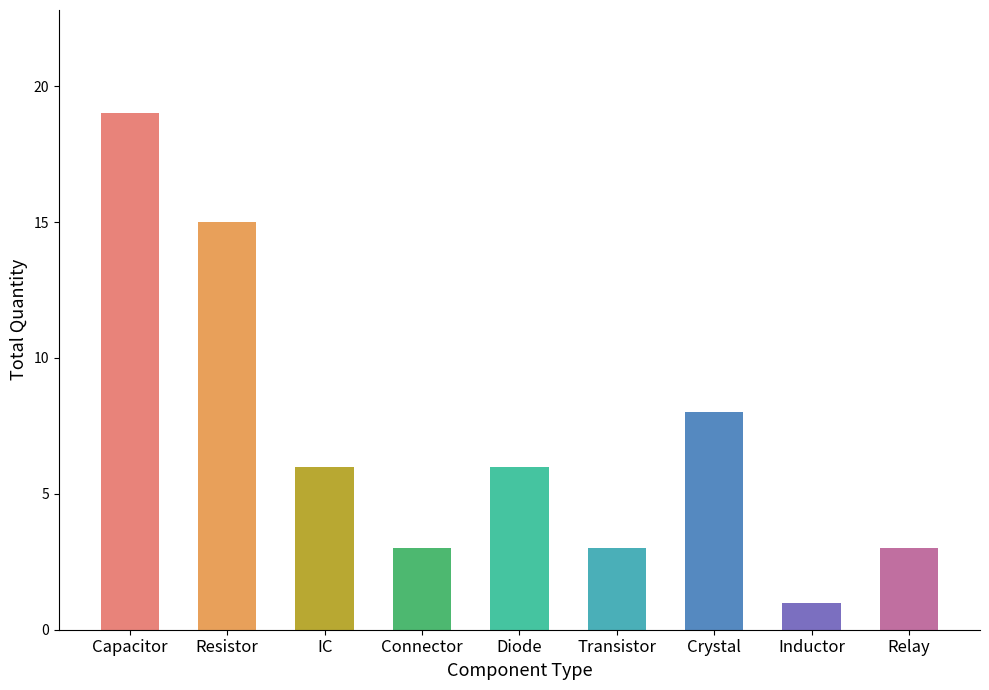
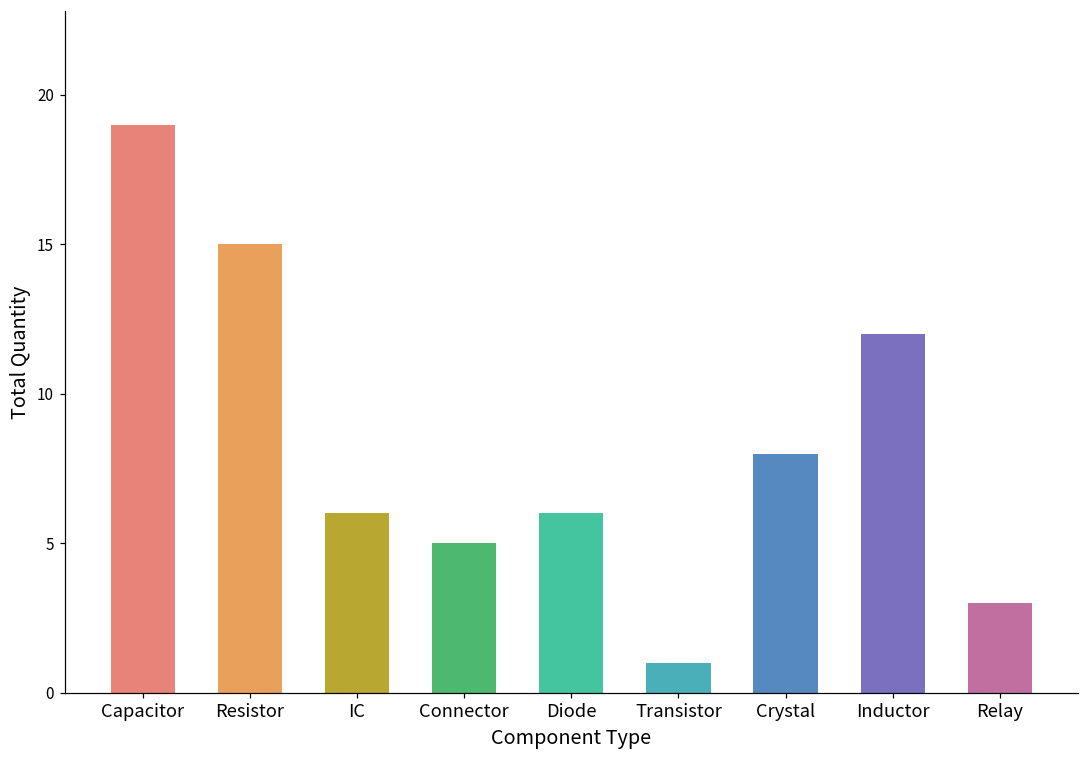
  {
    "Capacitor": 19,
    "Resistor": 15,
    "IC": 6,
-   "Connector": 3,
+   "Connector": 5,
    "Diode": 6,
-   "Transistor": 3,
+   "Transistor": 1,
    "Crystal": 8,
-   "Inductor": 1,
+   "Inductor": 12,
    "Relay": 3
  }
